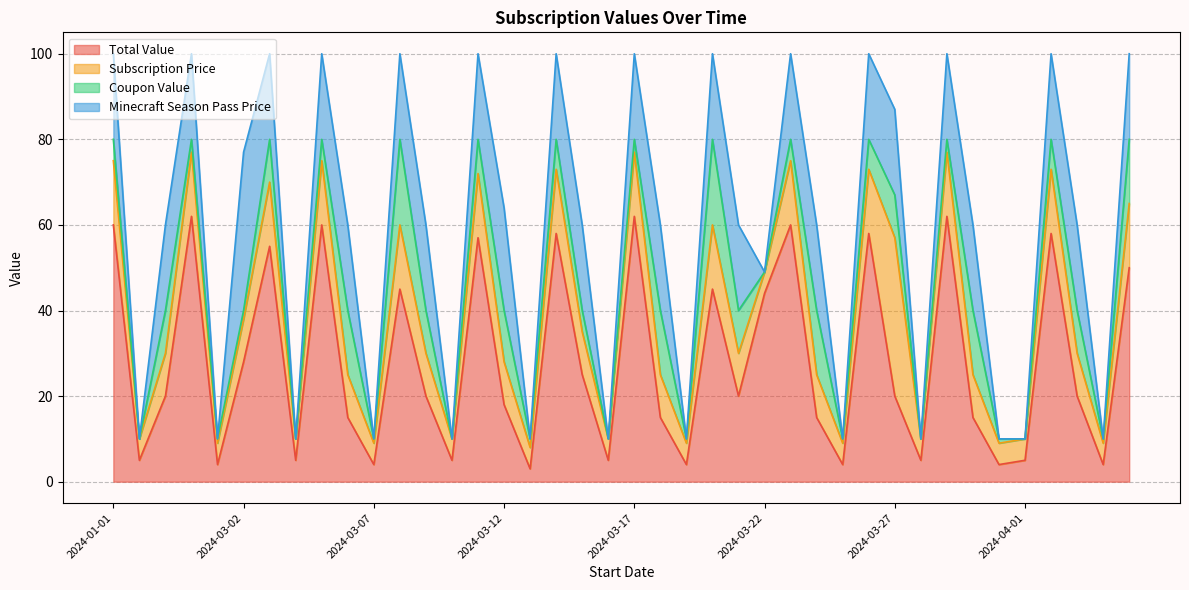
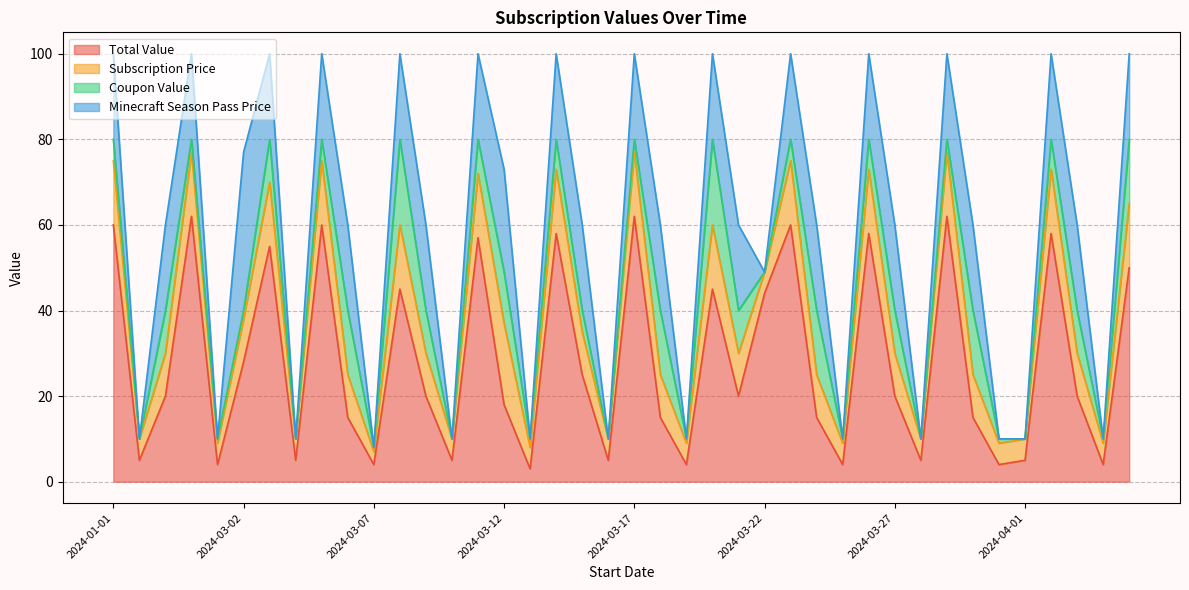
  {
    "Total Value": {
      "2024-01-01": 60,
      "2024-03-02": 28,
      "2024-03-07": 4,
      "2024-03-12": 18,
      "2024-03-17": 62,
      "2024-03-22": 44,
      "2024-03-27": 20,
      "2024-04-01": 5
    },
    "Subscription Price": {
      "2024-01-01": 15,
      "2024-03-02": 10,
-     "2024-03-07": 5,
-     "2024-03-12": 10,
+     "2024-03-07": 3,
+     "2024-03-12": 19,
      "2024-03-17": 15,
-     "2024-03-27": 37
+     "2024-03-27": 10
    },
    "Coupon Value": {
      "2024-01-01": 5,
      "2024-03-02": 2,
      "2024-03-12": 12,
      "2024-03-17": 3,
      "2024-03-27": 10
    },
    "Minecraft Season Pass Price": {
      "2024-03-02": 37,
      "2024-03-12": 24,
      "2024-03-17": 20,
      "2024-03-27": 20
    }
  }
